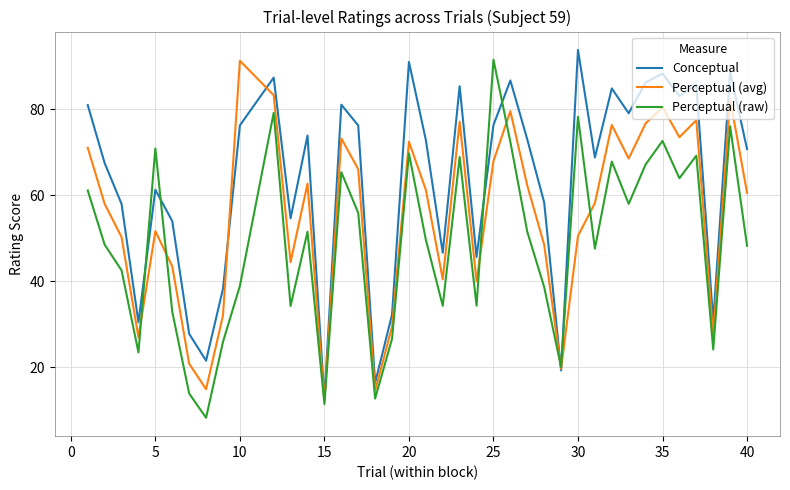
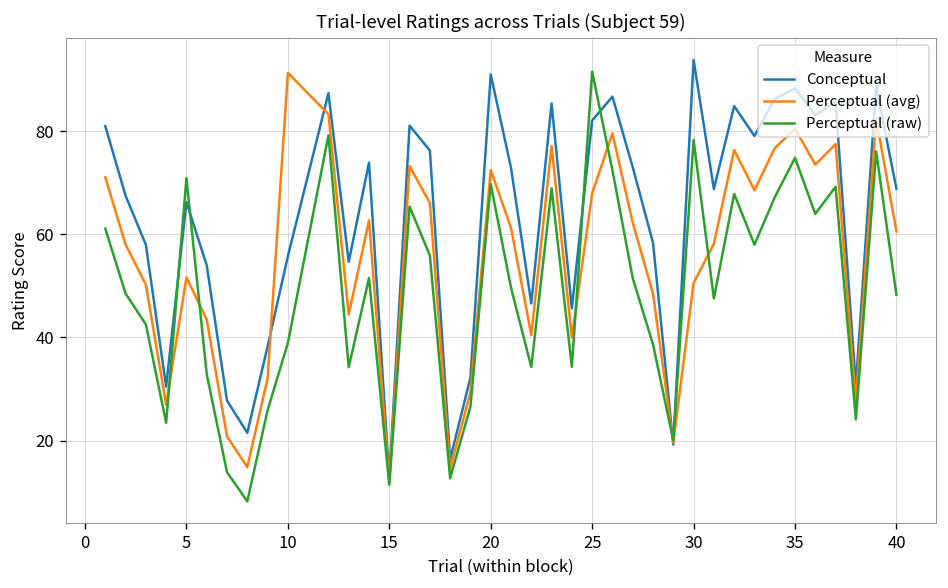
  {
    "Conceptual": {
-     "5": 61,
-     "10": 76,
+     "5": 66,
+     "10": 56,
      "15": 13,
      "20": 91,
-     "25": 76,
+     "25": 82,
      "30": 94,
-     "40": 71
+     "40": 69
    },
    "Perceptual (avg)": {
      "5": 52,
      "10": 91,
      "20": 72,
      "25": 68,
      "30": 51,
      "40": 61
    },
    "Perceptual (raw)": {
      "5": 71,
      "10": 39,
      "20": 70,
      "25": 92,
      "30": 78,
-     "35": 73,
+     "35": 75,
      "40": 48
    }
  }
